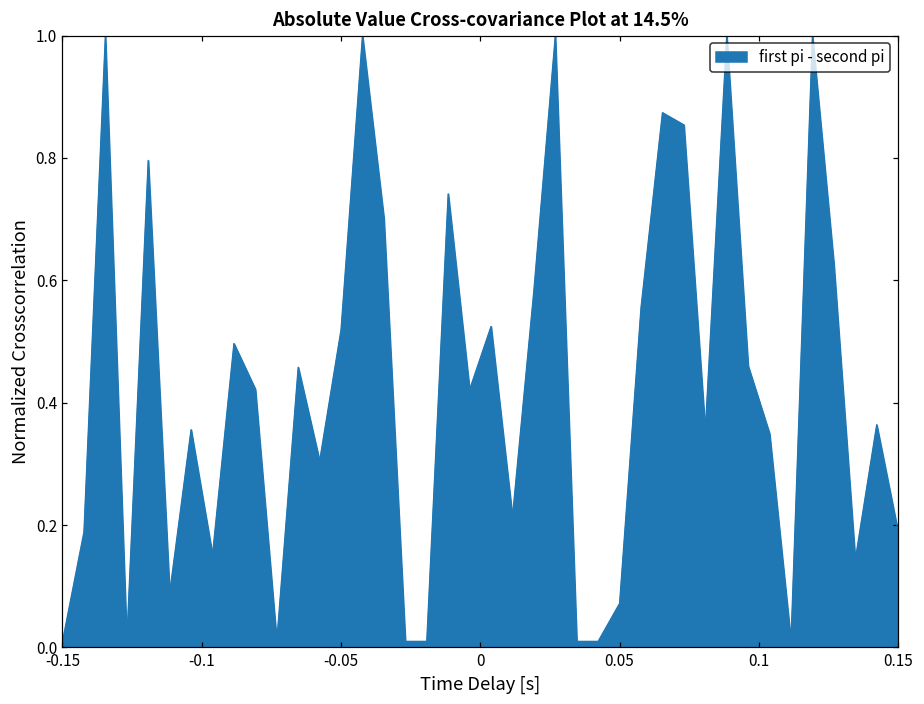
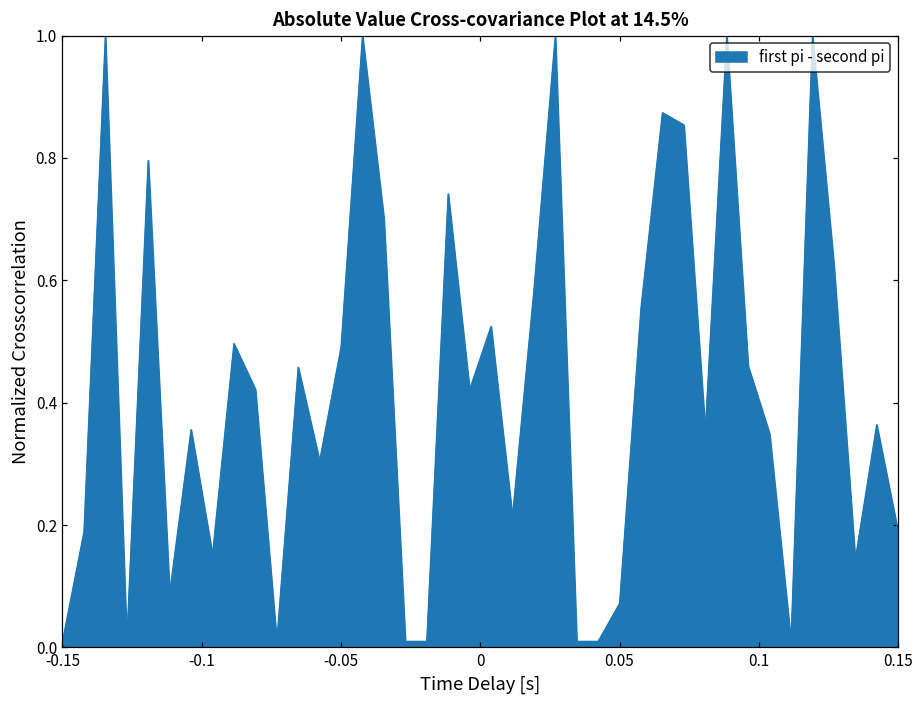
  {
    "-0.15": 0.01,
-   "-0.05": 0.52,
+   "-0.05": 0.49,
    "0.05": 0.07,
    "0.15": 0.19
  }
